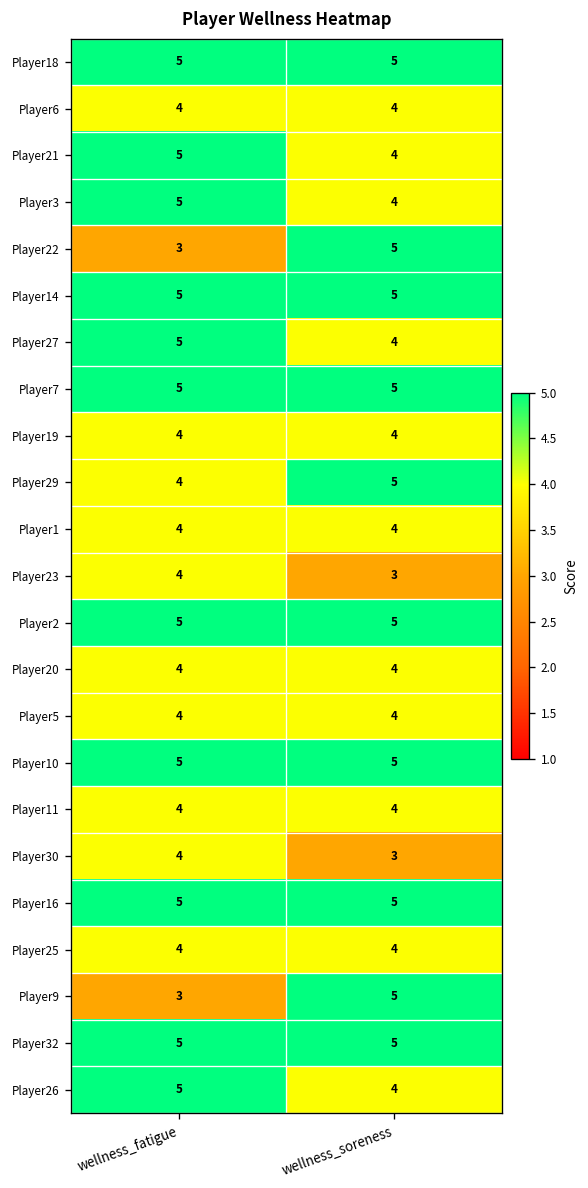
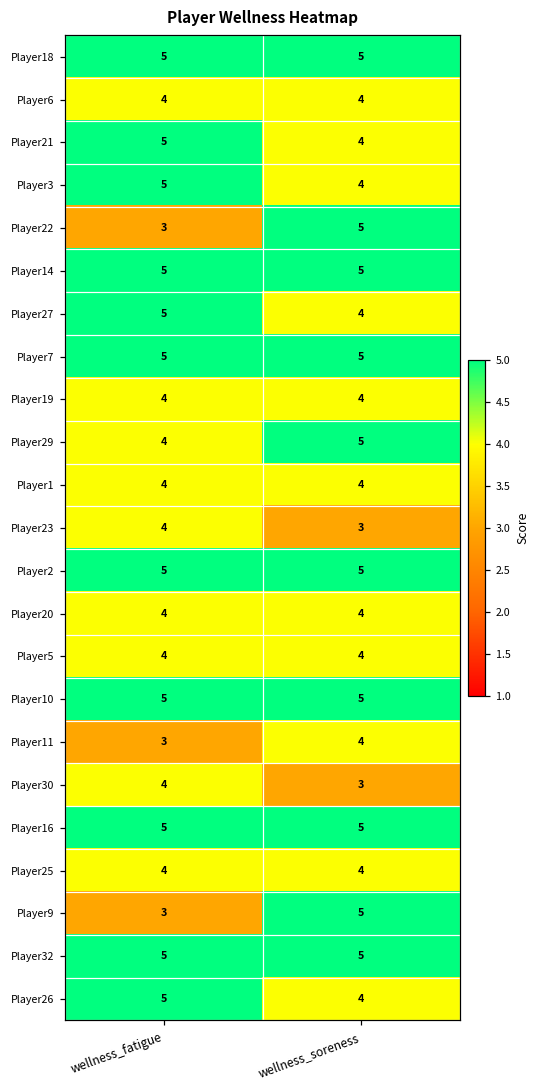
  {
    "Player18": {
      "wellness_fatigue": 5,
      "wellness_soreness": 5
    },
    "Player6": {
      "wellness_fatigue": 4,
      "wellness_soreness": 4
    },
    "Player21": {
      "wellness_fatigue": 5,
      "wellness_soreness": 4
    },
    "Player3": {
      "wellness_fatigue": 5,
      "wellness_soreness": 4
    },
    "Player22": {
      "wellness_fatigue": 3,
      "wellness_soreness": 5
    },
    "Player14": {
      "wellness_fatigue": 5,
      "wellness_soreness": 5
    },
    "Player27": {
      "wellness_fatigue": 5,
      "wellness_soreness": 4
    },
    "Player7": {
      "wellness_fatigue": 5,
      "wellness_soreness": 5
    },
    "Player19": {
      "wellness_fatigue": 4,
      "wellness_soreness": 4
    },
    "Player29": {
      "wellness_fatigue": 4,
      "wellness_soreness": 5
    },
    "Player1": {
      "wellness_fatigue": 4,
      "wellness_soreness": 4
    },
    "Player23": {
      "wellness_fatigue": 4,
      "wellness_soreness": 3
    },
    "Player2": {
      "wellness_fatigue": 5,
      "wellness_soreness": 5
    },
    "Player20": {
      "wellness_fatigue": 4,
      "wellness_soreness": 4
    },
    "Player5": {
      "wellness_fatigue": 4,
      "wellness_soreness": 4
    },
    "Player10": {
      "wellness_fatigue": 5,
      "wellness_soreness": 5
    },
    "Player11": {
-     "wellness_fatigue": 4,
+     "wellness_fatigue": 3,
      "wellness_soreness": 4
    },
    "Player30": {
      "wellness_fatigue": 4,
      "wellness_soreness": 3
    },
    "Player16": {
      "wellness_fatigue": 5,
      "wellness_soreness": 5
    },
    "Player25": {
      "wellness_fatigue": 4,
      "wellness_soreness": 4
    },
    "Player9": {
      "wellness_fatigue": 3,
      "wellness_soreness": 5
    },
    "Player32": {
      "wellness_fatigue": 5,
      "wellness_soreness": 5
    },
    "Player26": {
      "wellness_fatigue": 5,
      "wellness_soreness": 4
    }
  }
